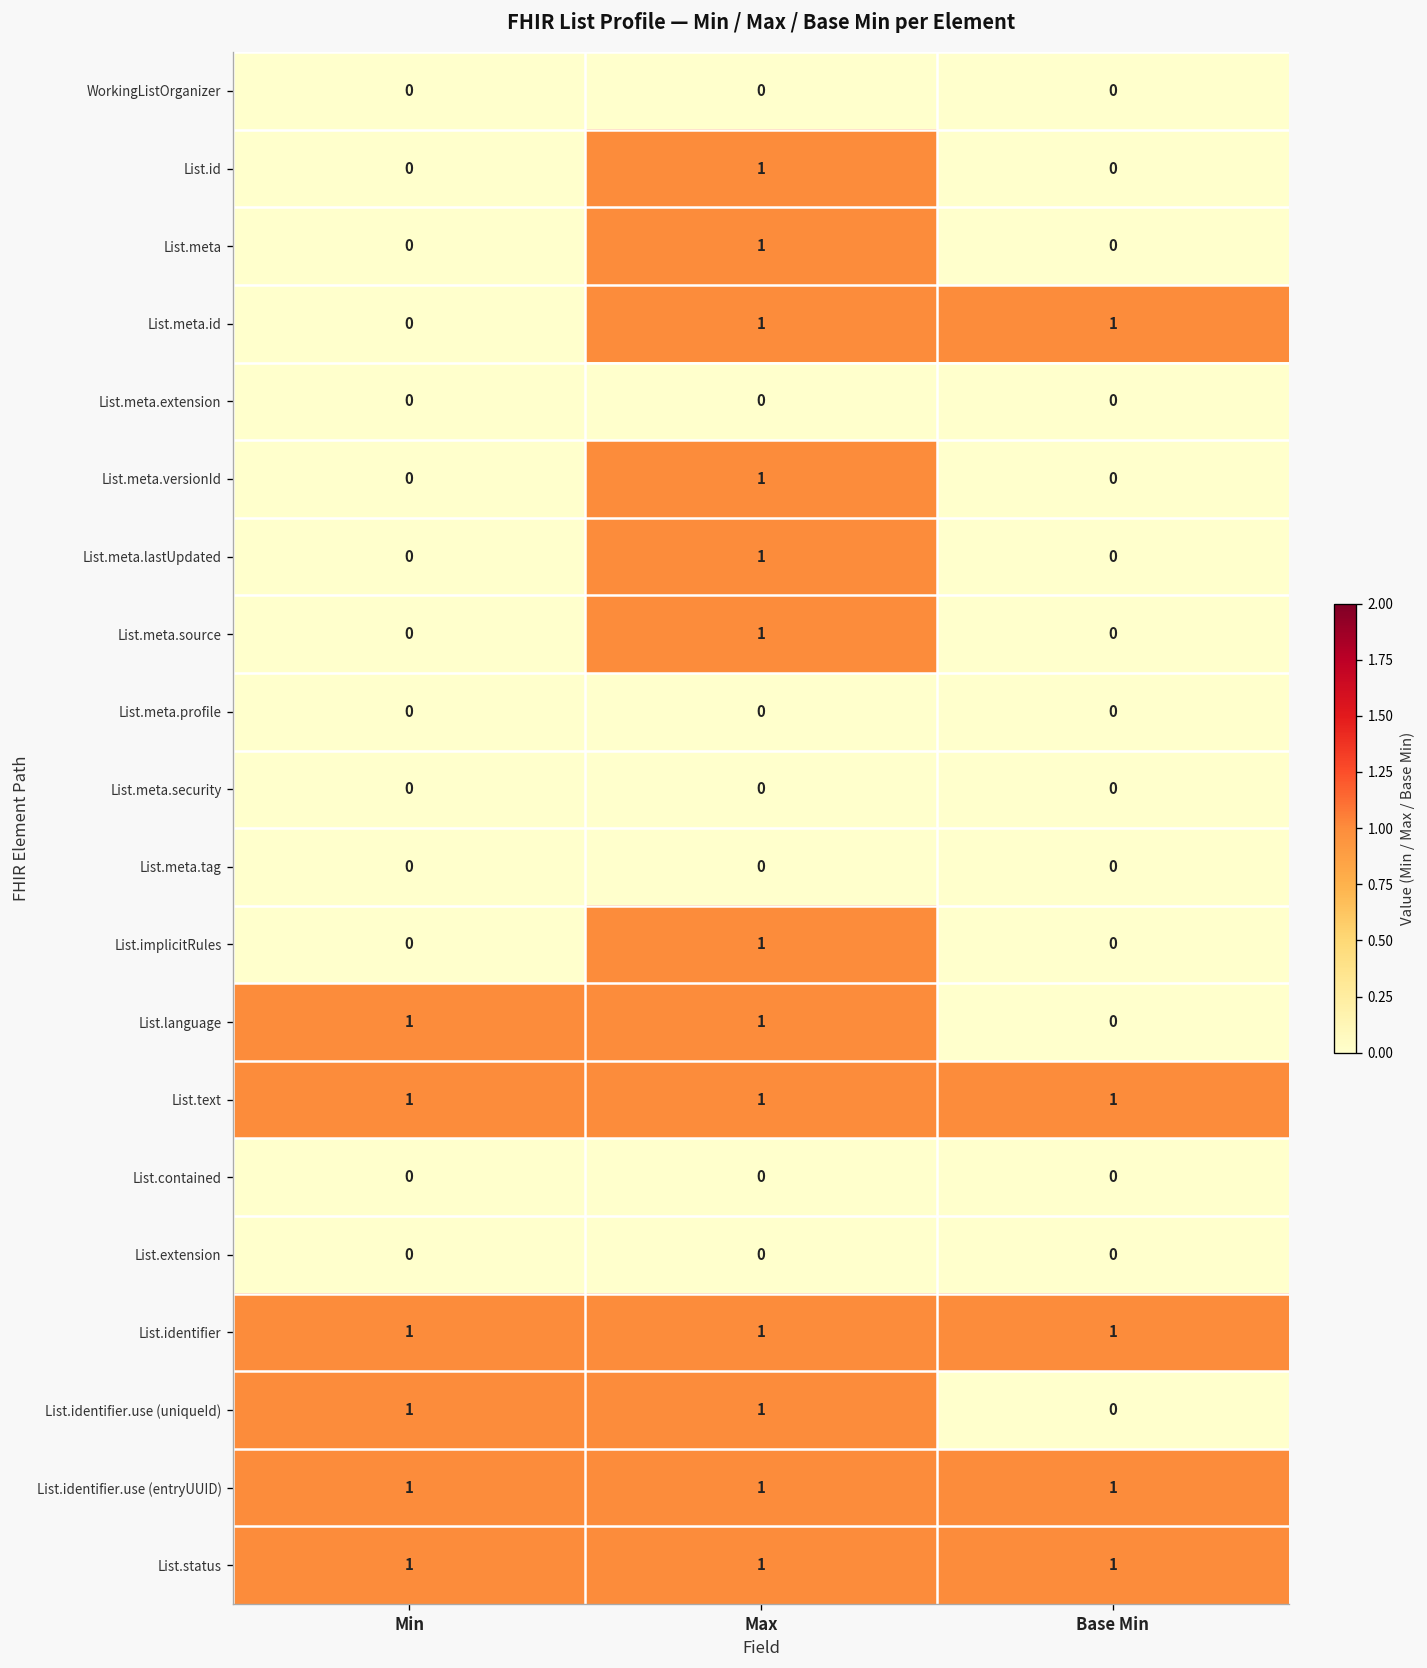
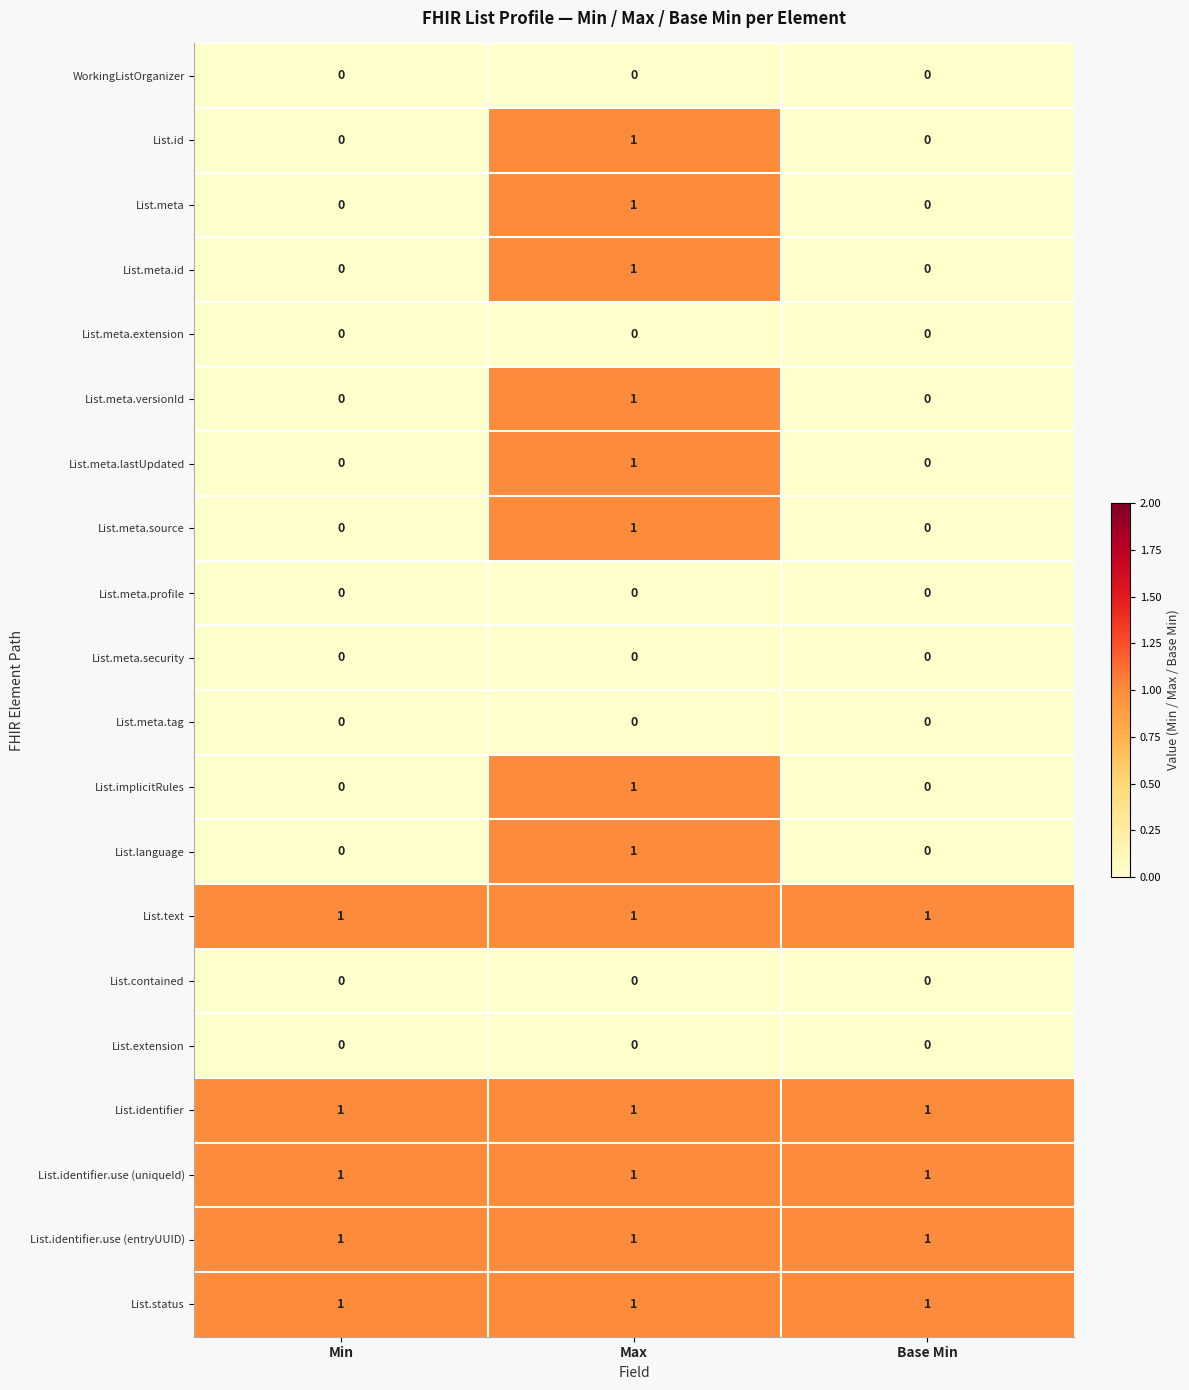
  {
    "WorkingListOrganizer": {
      "Min": 0,
      "Max": 0,
      "Base Min": 0
    },
    "List.id": {
      "Min": 0,
      "Max": 1,
      "Base Min": 0
    },
    "List.meta": {
      "Min": 0,
      "Max": 1,
      "Base Min": 0
    },
    "List.meta.id": {
      "Min": 0,
      "Max": 1,
-     "Base Min": 1
+     "Base Min": 0
    },
    "List.meta.extension": {
      "Min": 0,
      "Max": 0,
      "Base Min": 0
    },
    "List.meta.versionId": {
      "Min": 0,
      "Max": 1,
      "Base Min": 0
    },
    "List.meta.lastUpdated": {
      "Min": 0,
      "Max": 1,
      "Base Min": 0
    },
    "List.meta.source": {
      "Min": 0,
      "Max": 1,
      "Base Min": 0
    },
    "List.meta.profile": {
      "Min": 0,
      "Max": 0,
      "Base Min": 0
    },
    "List.meta.security": {
      "Min": 0,
      "Max": 0,
      "Base Min": 0
    },
    "List.meta.tag": {
      "Min": 0,
      "Max": 0,
      "Base Min": 0
    },
    "List.implicitRules": {
      "Min": 0,
      "Max": 1,
      "Base Min": 0
    },
    "List.language": {
-     "Min": 1,
+     "Min": 0,
      "Max": 1,
      "Base Min": 0
    },
    "List.text": {
      "Min": 1,
      "Max": 1,
      "Base Min": 1
    },
    "List.contained": {
      "Min": 0,
      "Max": 0,
      "Base Min": 0
    },
    "List.extension": {
      "Min": 0,
      "Max": 0,
      "Base Min": 0
    },
    "List.identifier": {
      "Min": 1,
      "Max": 1,
      "Base Min": 1
    },
    "List.identifier.use (uniqueId)": {
      "Min": 1,
      "Max": 1,
-     "Base Min": 0
+     "Base Min": 1
    },
    "List.identifier.use (entryUUID)": {
      "Min": 1,
      "Max": 1,
      "Base Min": 1
    },
    "List.status": {
      "Min": 1,
      "Max": 1,
      "Base Min": 1
    }
  }
